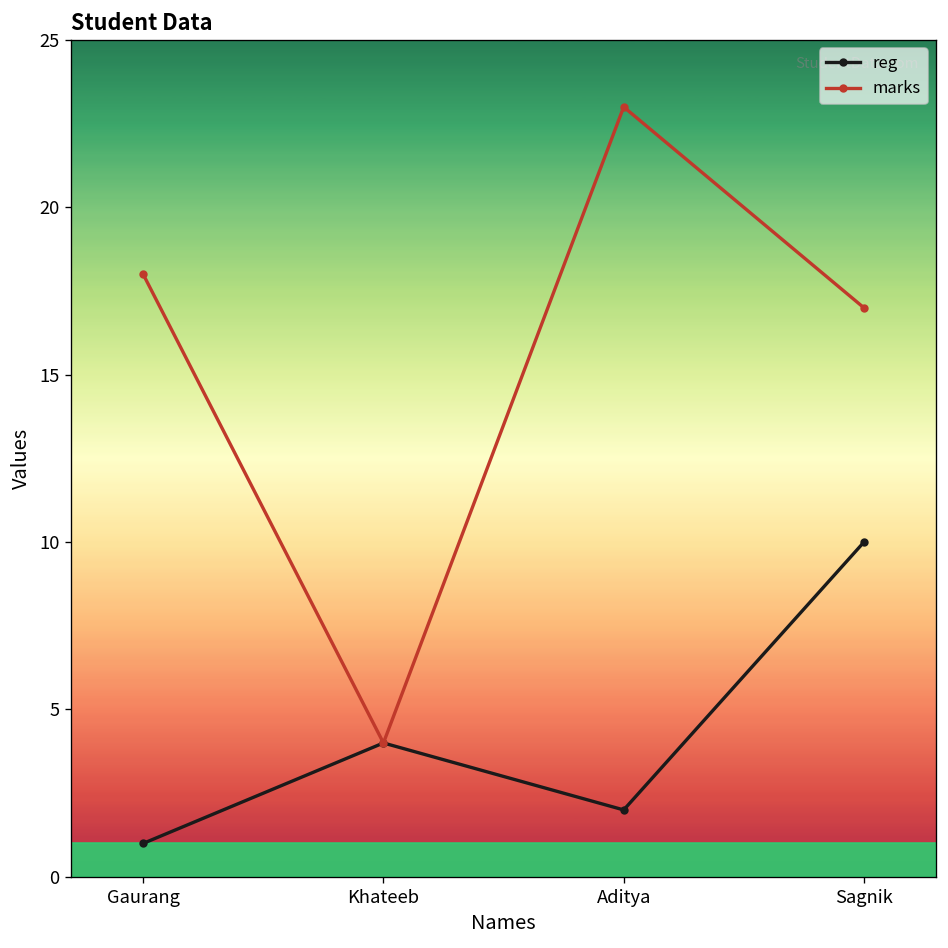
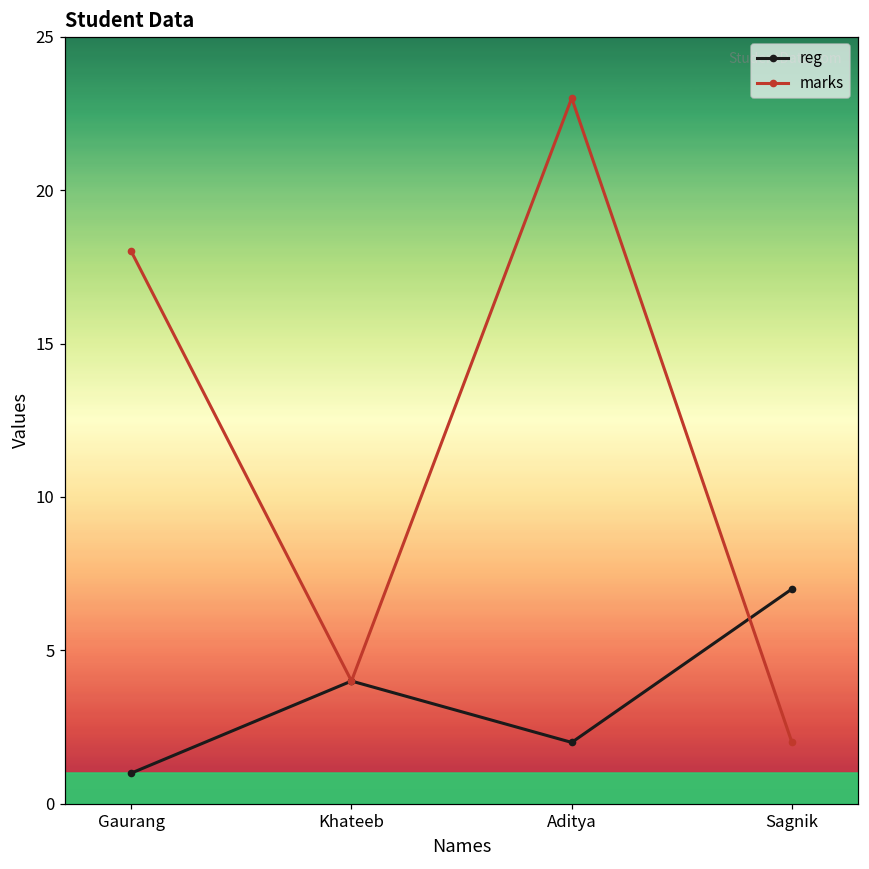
  {
    "reg": {
      "Aditya": 2,
-     "Sagnik": 10
+     "Sagnik": 7
    },
    "marks": {
      "Gaurang": 18,
      "Aditya": 23,
-     "Sagnik": 17
+     "Sagnik": 2
    }
  }
